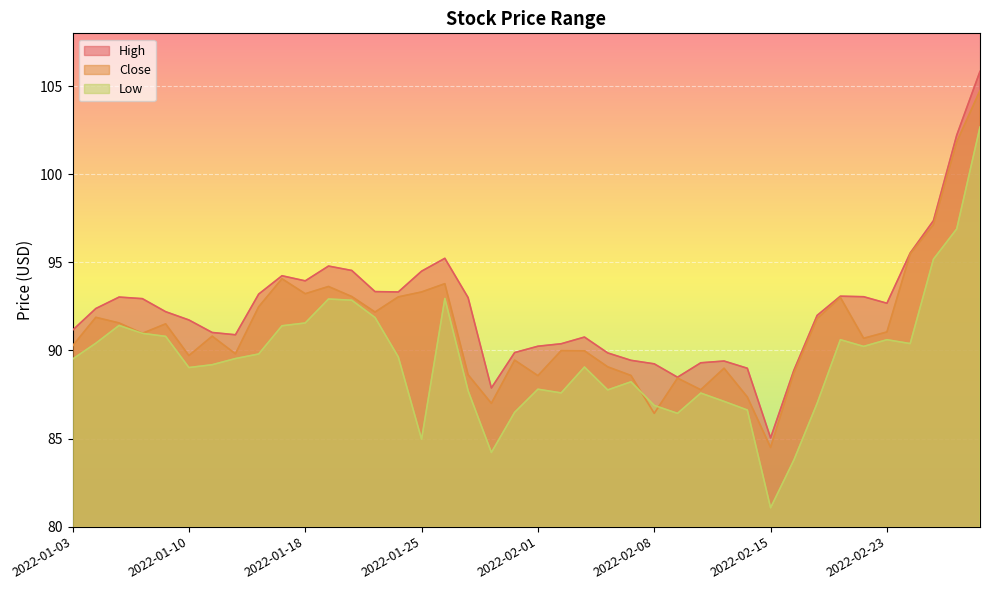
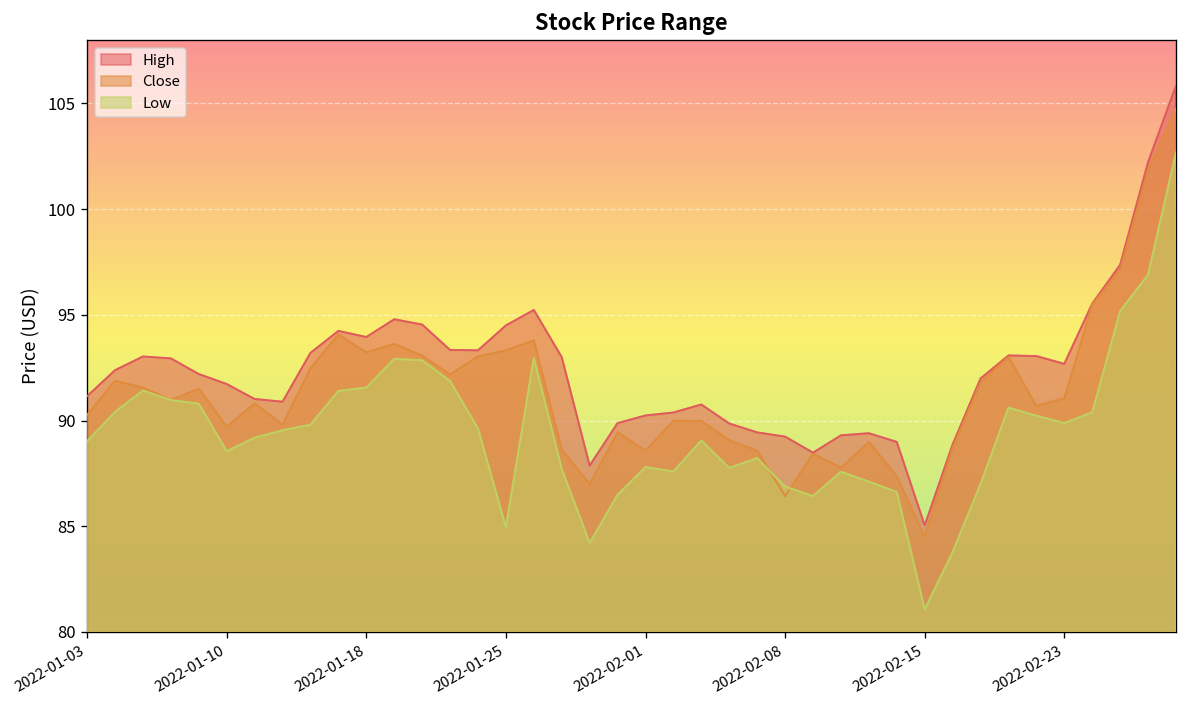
  {
    "Low": {
-     "2022-01-03": 89.5,
-     "2022-01-10": 89.0,
+     "2022-01-03": 89.0,
+     "2022-01-10": 88.6,
      "2022-01-18": 91.6,
      "2022-01-25": 85.0,
      "2022-02-01": 87.8,
      "2022-02-08": 86.9,
      "2022-02-15": 81.1,
-     "2022-02-23": 90.6
+     "2022-02-23": 89.9
    }
  }
